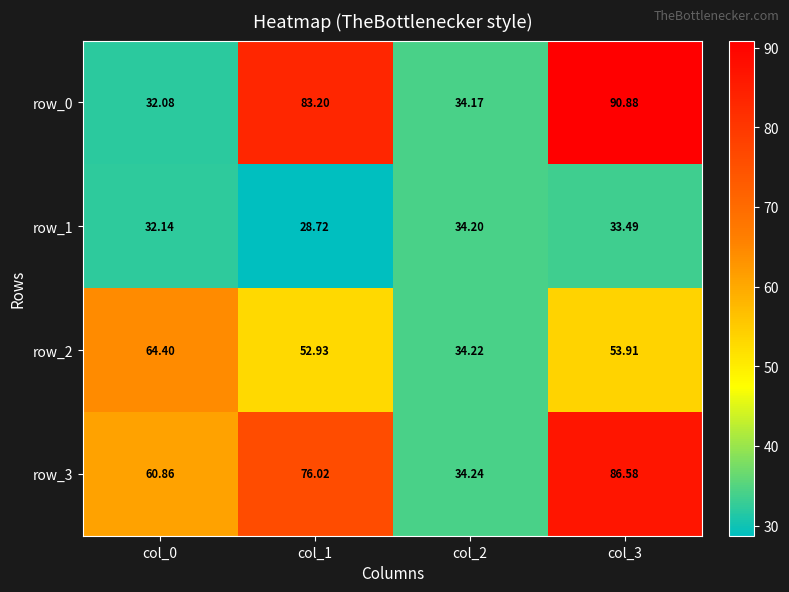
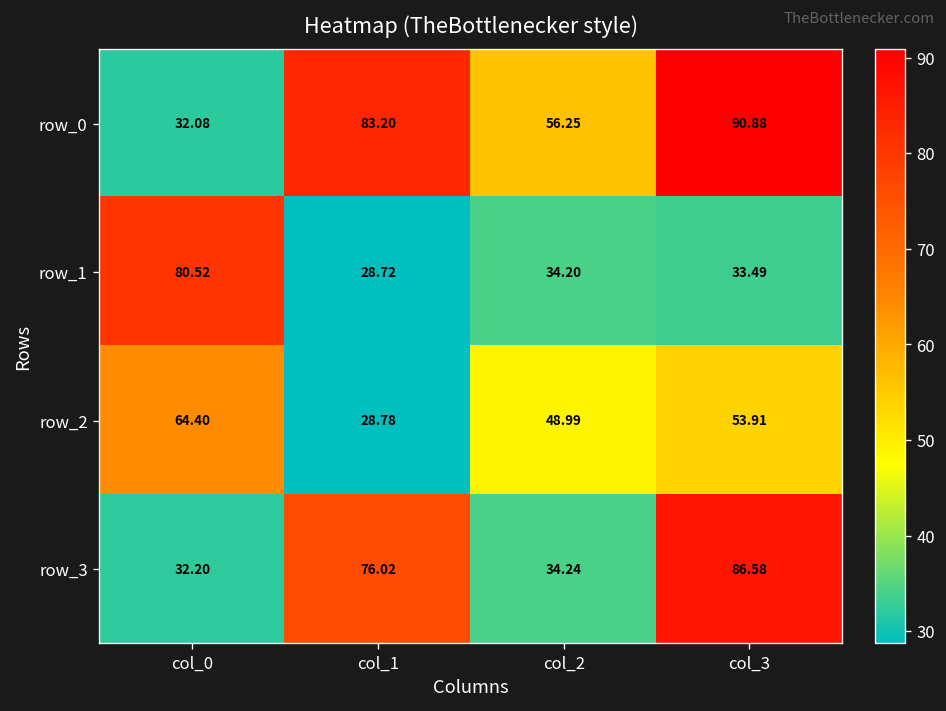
  {
    "row_0": {
      "col_0": 32.08,
      "col_1": 83.20,
-     "col_2": 34.17,
+     "col_2": 56.25,
      "col_3": 90.88
    },
    "row_1": {
-     "col_0": 32.14,
+     "col_0": 80.52,
      "col_1": 28.72,
      "col_2": 34.20,
      "col_3": 33.49
    },
    "row_2": {
      "col_0": 64.40,
-     "col_1": 52.93,
-     "col_2": 34.22,
+     "col_1": 28.78,
+     "col_2": 48.99,
      "col_3": 53.91
    },
    "row_3": {
-     "col_0": 60.86,
+     "col_0": 32.20,
      "col_1": 76.02,
      "col_2": 34.24,
      "col_3": 86.58
    }
  }
